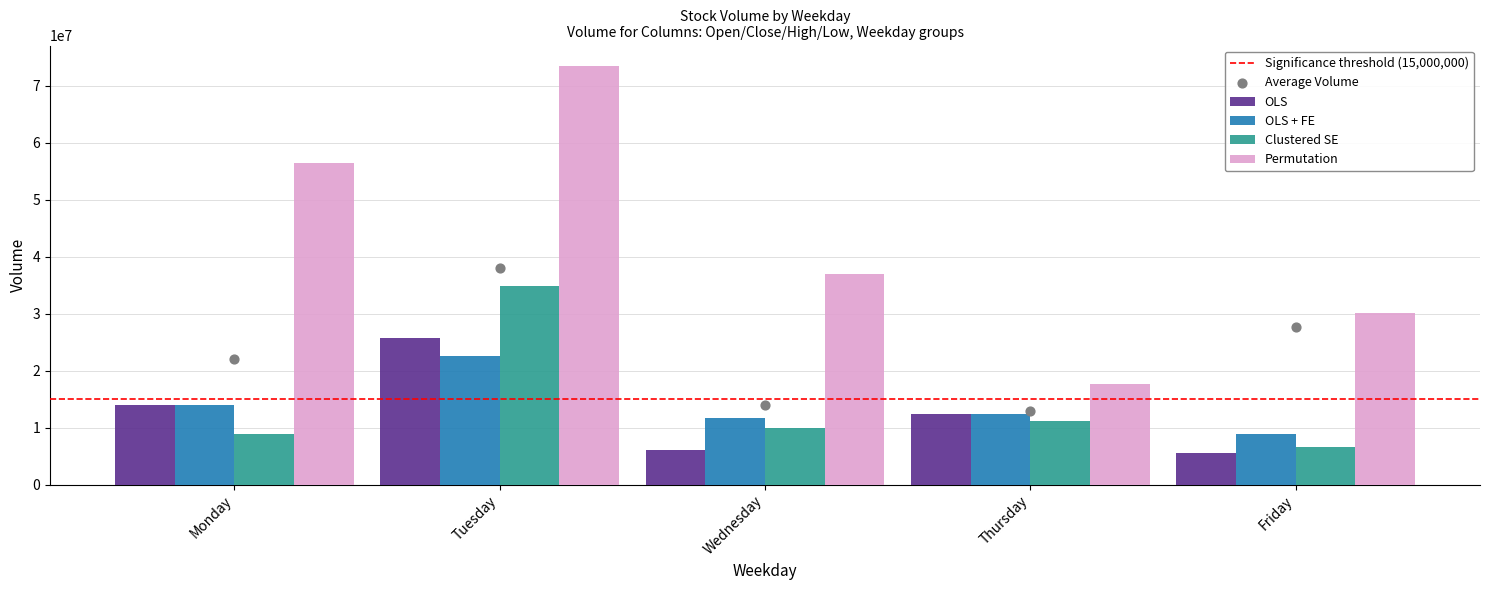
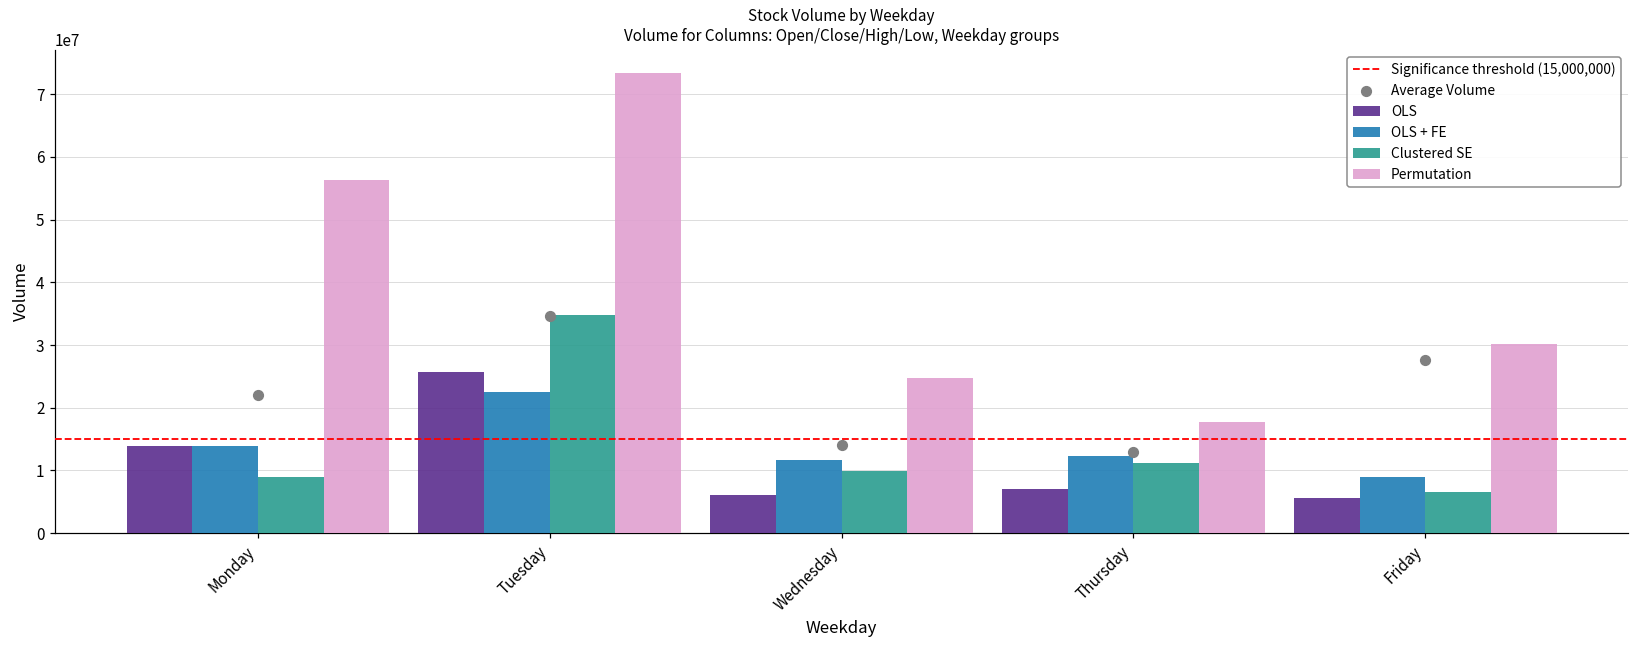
  {
    "OLS": {
      "Monday": 14000000,
      "Tuesday": 26000000,
      "Wednesday": 6000000,
-     "Thursday": 12000000,
+     "Thursday": 7000000,
      "Friday": 6000000
    },
    "Average Volume": {
-     "Tuesday": 38000000
+     "Tuesday": 35000000
    },
    "Permutation": {
      "Monday": 56000000,
      "Tuesday": 73000000,
-     "Wednesday": 37000000,
+     "Wednesday": 25000000,
      "Thursday": 18000000,
      "Friday": 30000000
    }
  }
